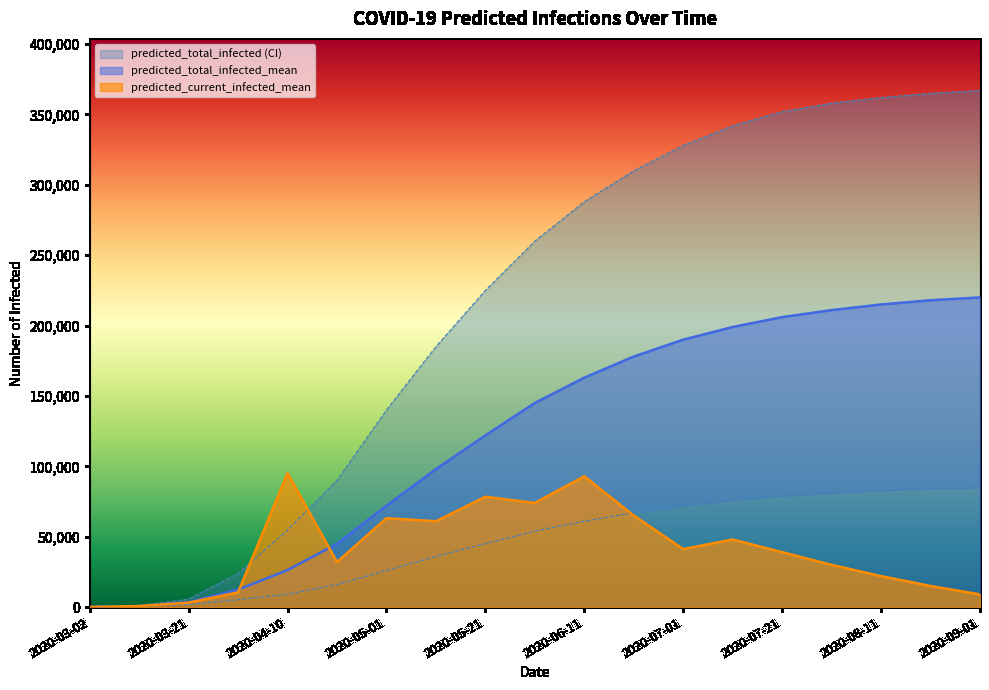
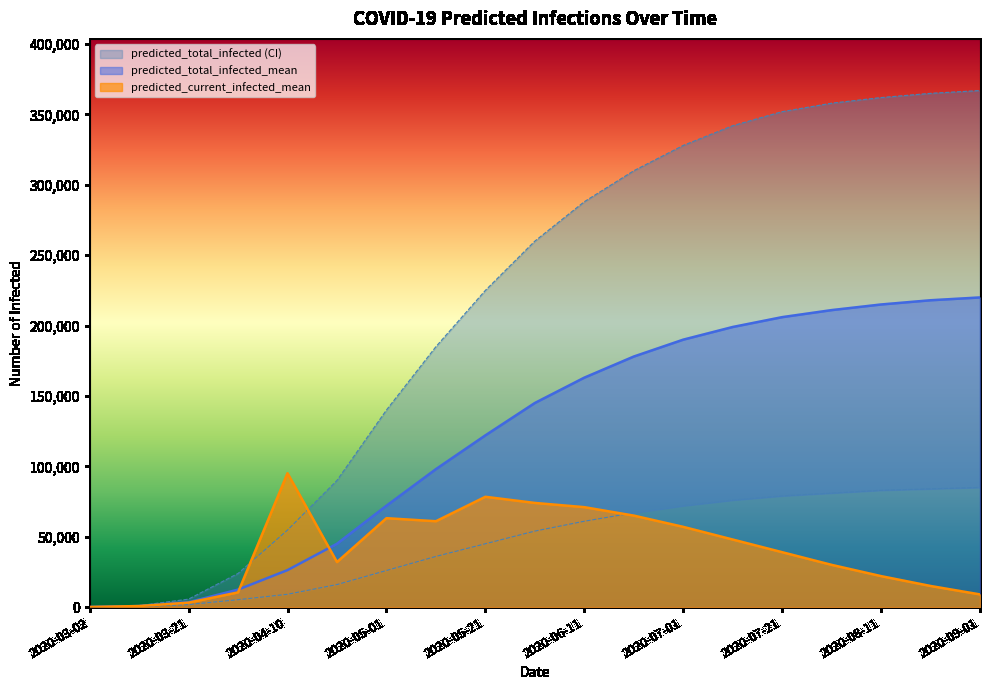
  {
    "predicted_current_infected_mean": {
      "2020-04-10": "95,000",
      "2020-05-01": "63,000",
      "2020-05-21": "78,000",
-     "2020-06-11": "93,000",
-     "2020-07-01": "41,000",
+     "2020-06-11": "71,000",
+     "2020-07-01": "57,000",
      "2020-07-21": "39,000",
      "2020-08-11": "22,000",
      "2020-09-01": "9,000"
    }
  }
